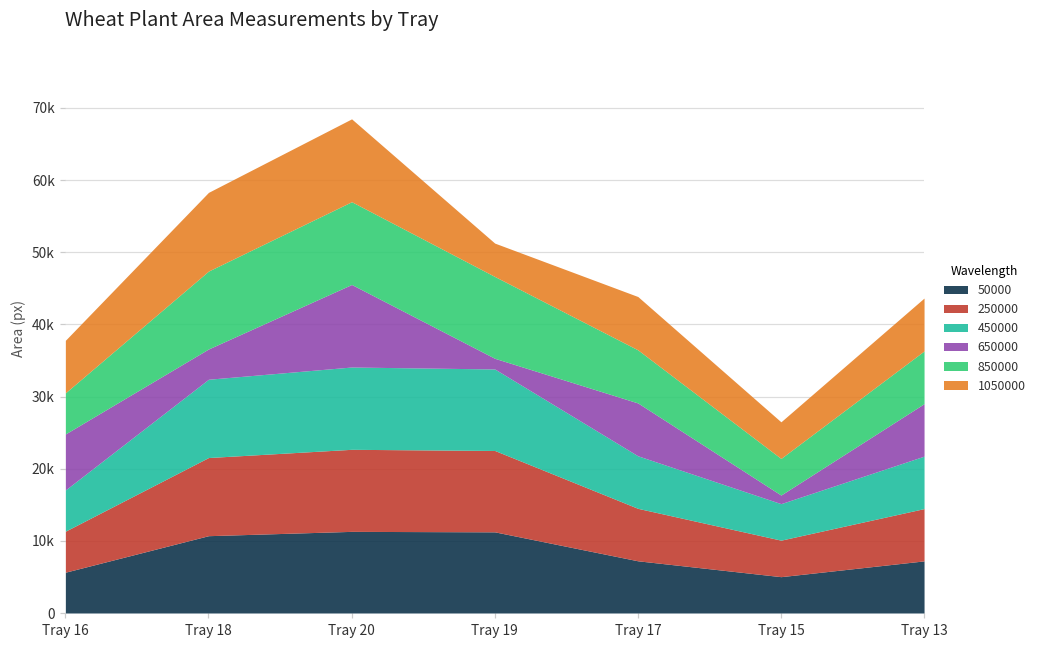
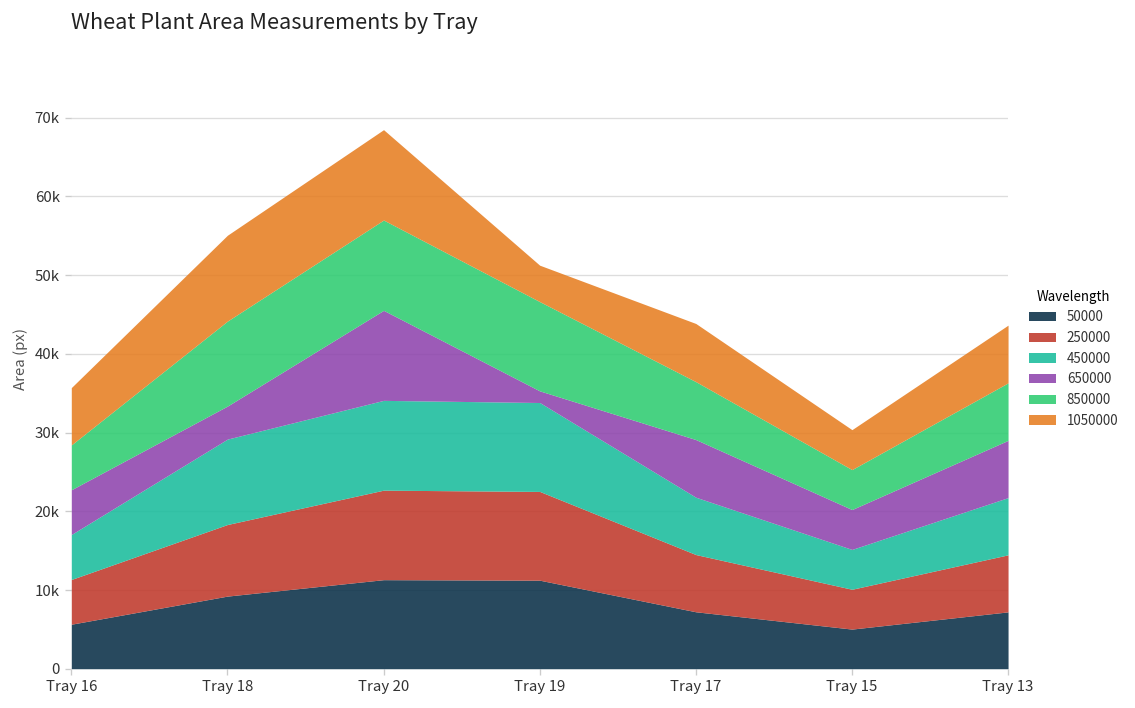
  {
    "50000": {
      "Tray 16": 6000,
-     "Tray 18": 11000,
+     "Tray 18": 9000,
      "Tray 20": 11000,
      "Tray 19": 11000,
      "Tray 17": 7000,
      "Tray 15": 5000,
      "Tray 13": 7000
    },
    "250000": {
      "Tray 16": 6000,
-     "Tray 18": 11000,
+     "Tray 18": 9000,
      "Tray 20": 11000,
      "Tray 19": 11000,
      "Tray 17": 7000,
      "Tray 15": 5000,
      "Tray 13": 7000
    },
    "650000": {
-     "Tray 16": 8000,
+     "Tray 16": 6000,
      "Tray 18": 4000,
      "Tray 20": 11000,
      "Tray 19": 1000,
      "Tray 17": 7000,
-     "Tray 15": 1000,
+     "Tray 15": 5000,
      "Tray 13": 7000
    },
    "1050000": {
      "Tray 16": 7000,
      "Tray 18": 11000,
      "Tray 20": 11000,
      "Tray 19": 5000,
      "Tray 17": 7000,
      "Tray 15": 5000,
      "Tray 13": 7000
    }
  }
